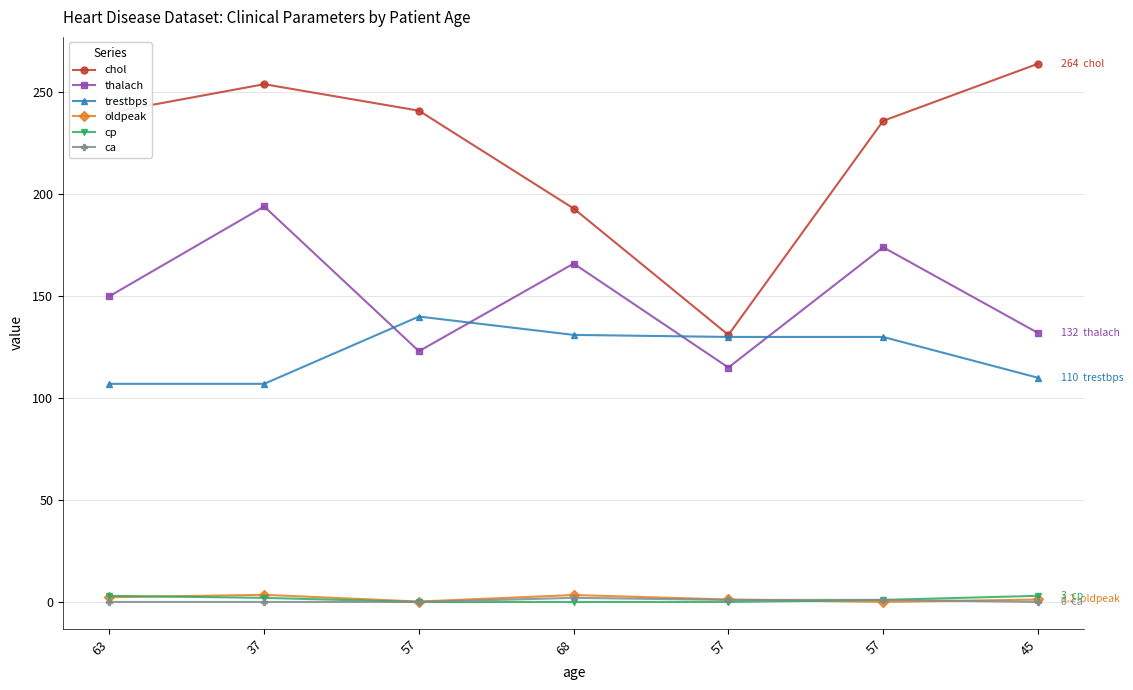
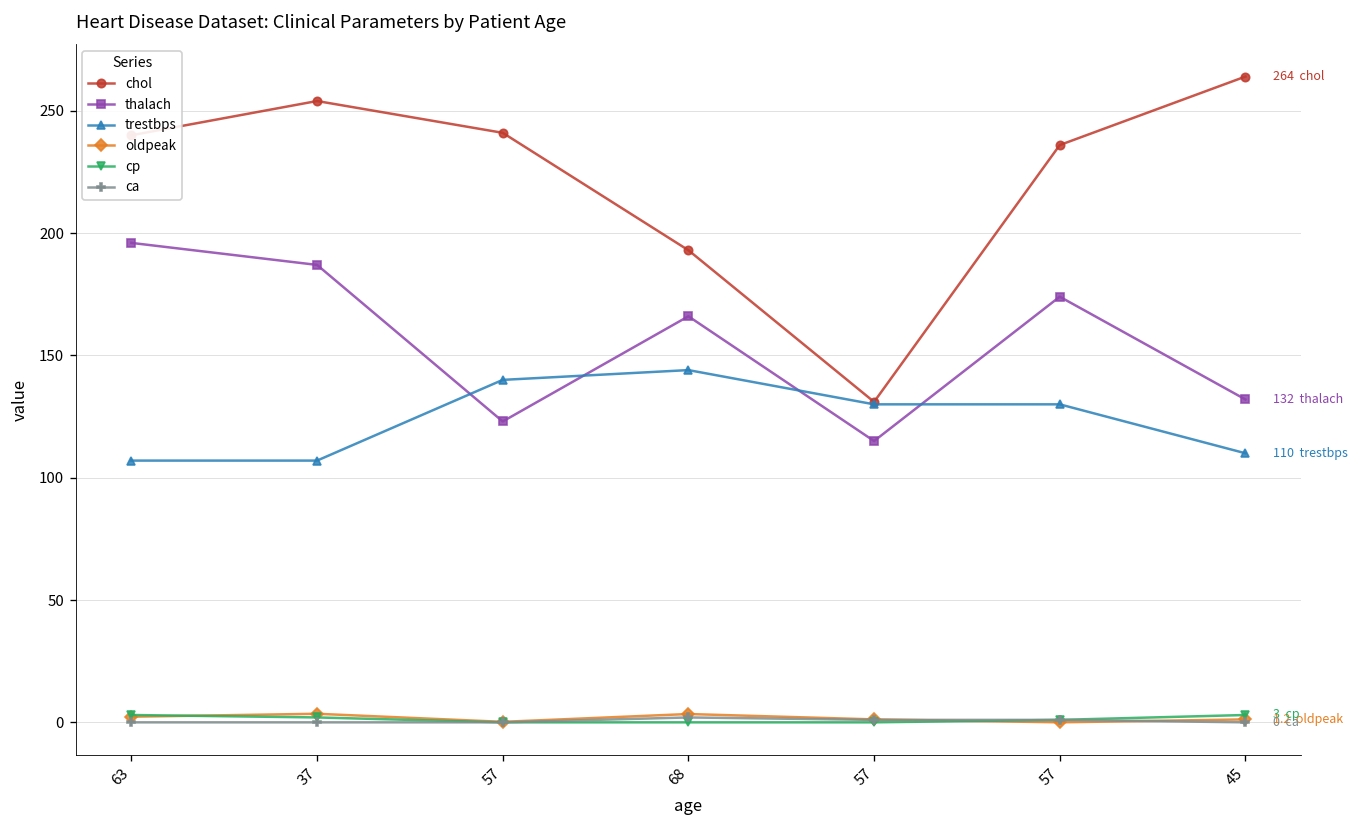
  {
    "chol": {
      "45": 264
    },
    "thalach": {
-     "63": 150,
-     "37": 194,
+     "63": 196,
+     "37": 187,
      "68": 166
    },
    "trestbps": {
      "63": 107,
      "37": 107,
-     "68": 131
+     "68": 144
    },
    "oldpeak": {
      "37": 4,
      "68": 3
    },
    "cp": {
      "37": 2,
      "68": 0
    },
    "ca": {
      "63": 0,
      "37": 0,
      "68": 2
    }
  }
